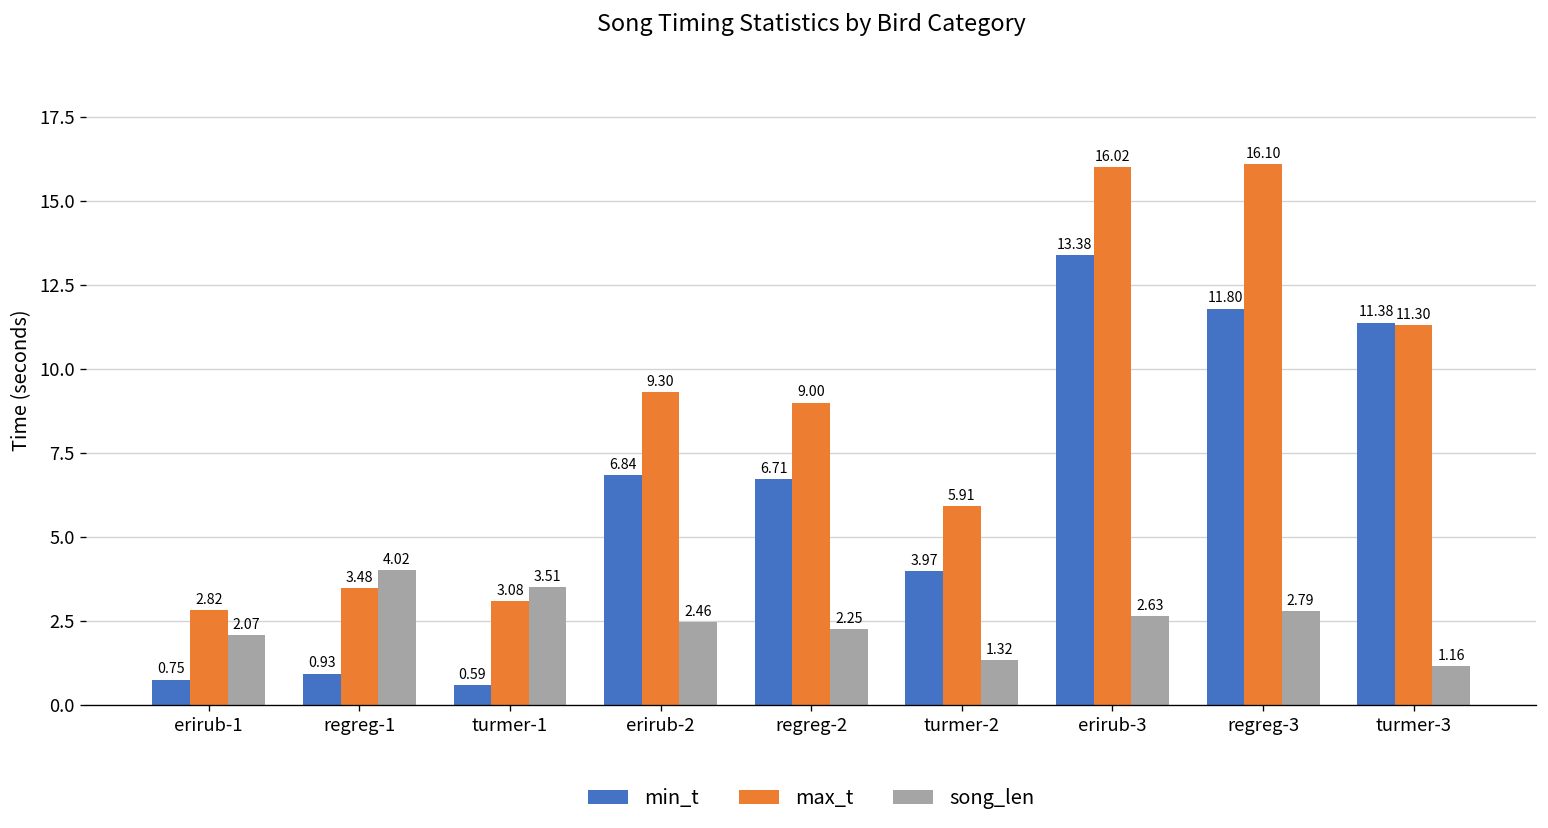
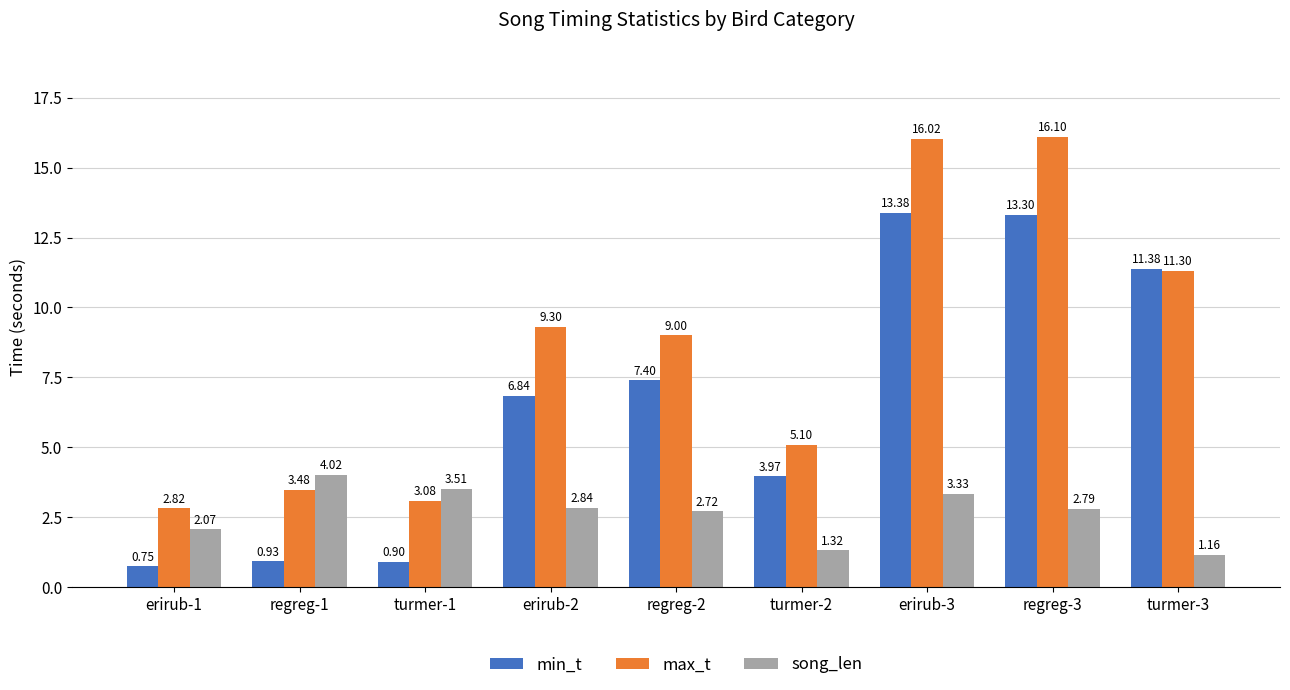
  {
    "min_t": {
      "erirub-1": 0.75,
      "regreg-1": 0.93,
-     "turmer-1": 0.59,
+     "turmer-1": 0.90,
      "erirub-2": 6.84,
-     "regreg-2": 6.71,
+     "regreg-2": 7.40,
      "turmer-2": 3.97,
      "erirub-3": 13.38,
-     "regreg-3": 11.80,
+     "regreg-3": 13.30,
      "turmer-3": 11.38
    },
    "max_t": {
      "erirub-1": 2.82,
      "regreg-1": 3.48,
      "turmer-1": 3.08,
      "erirub-2": 9.30,
      "regreg-2": 9.00,
-     "turmer-2": 5.91,
+     "turmer-2": 5.10,
      "erirub-3": 16.02,
      "regreg-3": 16.10,
      "turmer-3": 11.30
    },
    "song_len": {
      "erirub-1": 2.07,
      "regreg-1": 4.02,
      "turmer-1": 3.51,
-     "erirub-2": 2.46,
-     "regreg-2": 2.25,
+     "erirub-2": 2.84,
+     "regreg-2": 2.72,
      "turmer-2": 1.32,
-     "erirub-3": 2.63,
+     "erirub-3": 3.33,
      "regreg-3": 2.79,
      "turmer-3": 1.16
    }
  }
